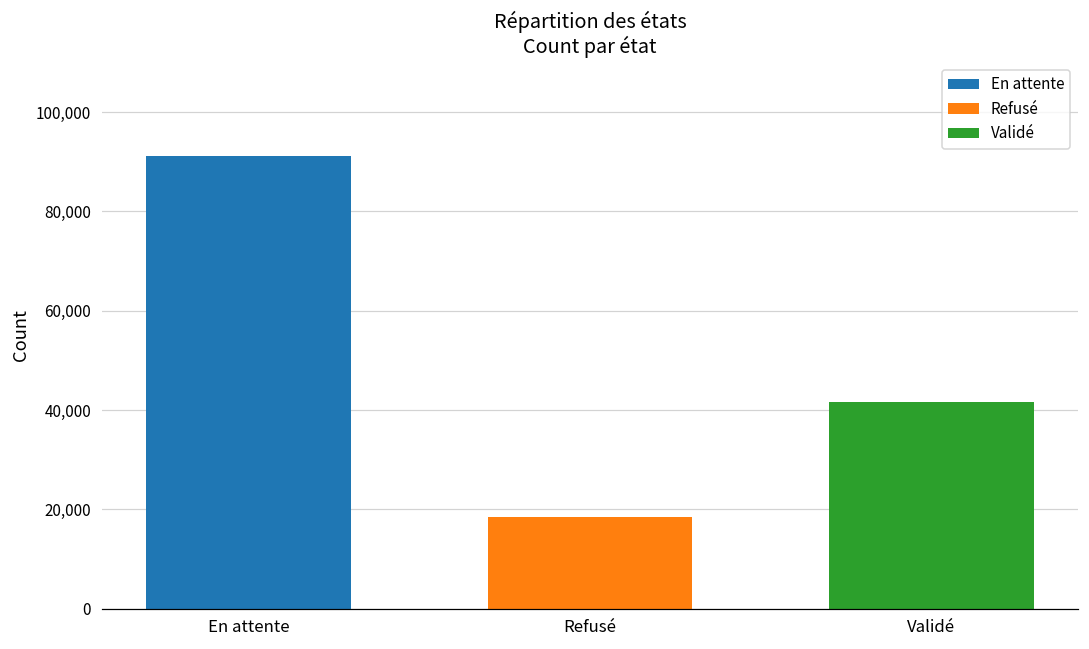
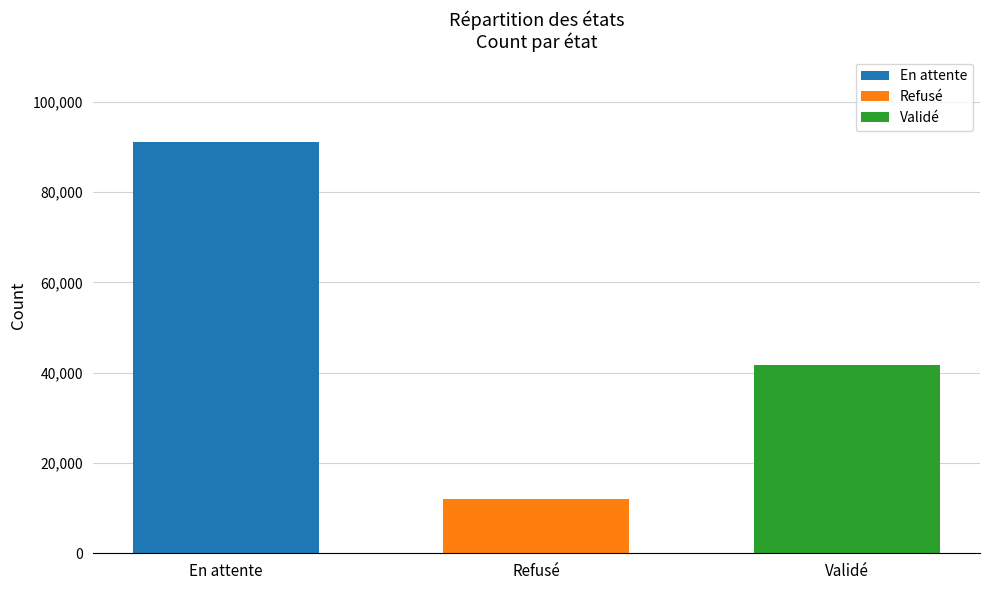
  {
    "En attente": "91,000",
-   "Refusé": "18,000",
+   "Refusé": "12,000",
    "Validé": "42,000"
  }
